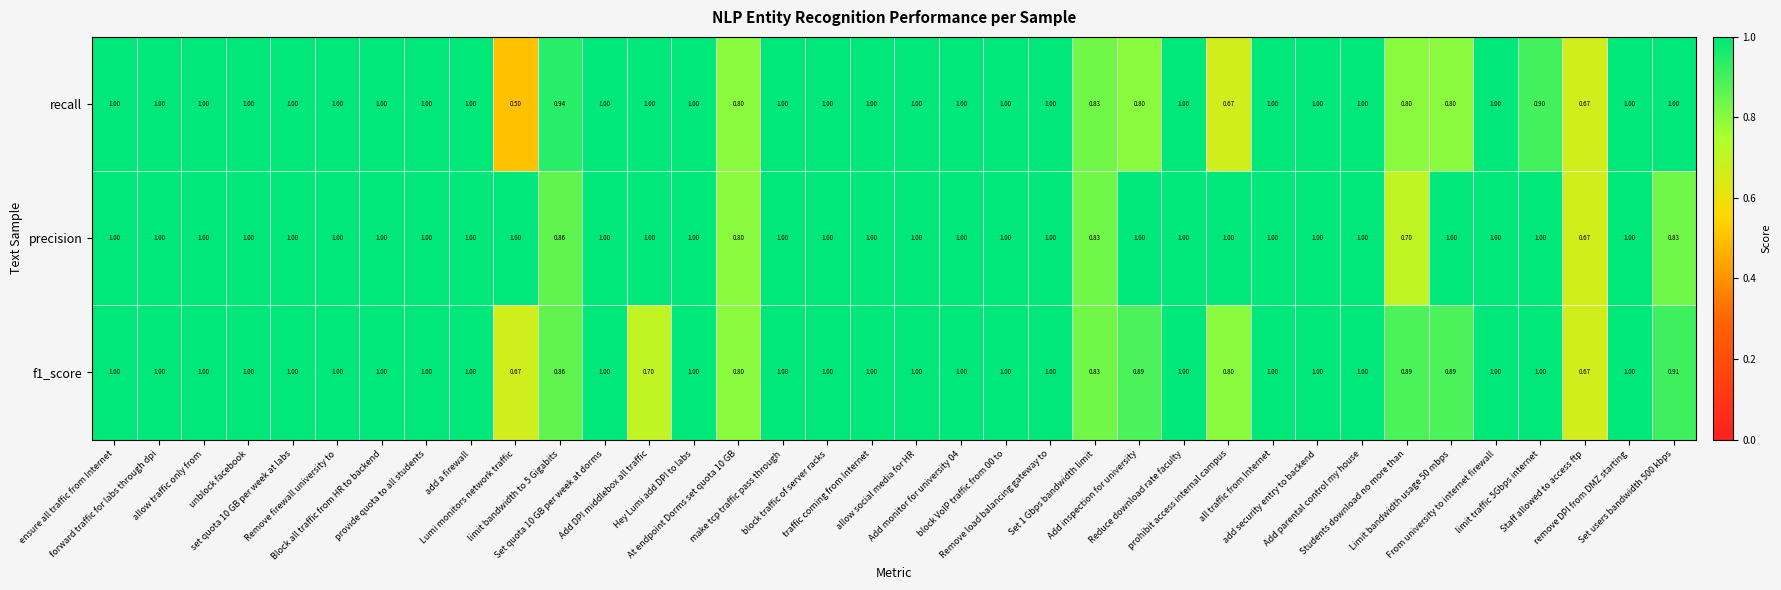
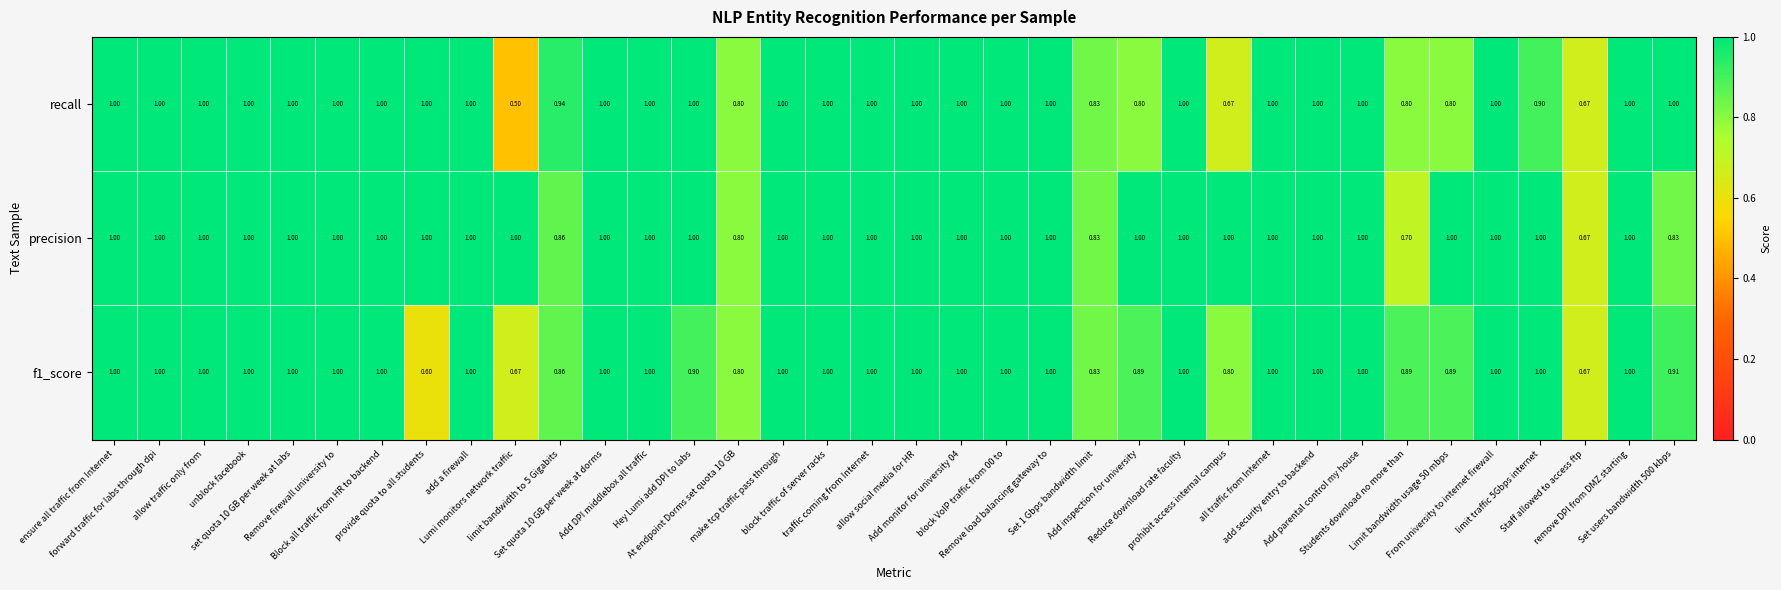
  {
    "recall": {
      "ensure all traffic from Internet": 1.00,
      "forward traffic for labs through dpi": 1.00,
      "allow traffic only from": 1.00,
      "unblock facebook": 1.00,
      "set quota 10 GB per week at labs": 1.00,
      "Remove firewall university to": 1.00,
      "Block all traffic from HR to backend": 1.00,
      "provide quota to all students": 1.00,
      "add a firewall": 1.00,
      "Lumi monitors network traffic": 0.50,
      "limit bandwidth to 5 Gigabits": 0.94,
      "Set quota 10 GB per week at dorms": 1.00,
      "Add DPI middlebox all traffic": 1.00,
      "Hey Lumi add DPI to labs": 1.00,
      "At endpoint Dorms set quota 10 GB": 0.80,
      "make tcp traffic pass through": 1.00,
      "block traffic of server racks": 1.00,
      "traffic coming from Internet": 1.00,
      "allow social media for HR": 1.00,
      "Add monitor for university 04": 1.00,
      "block VoIP traffic from 00 to": 1.00,
      "Remove load balancing gateway to": 1.00,
      "Set 1 Gbps bandwidth limit": 0.83,
      "Add inspection for university": 0.80,
      "Reduce download rate faculty": 1.00,
      "prohibit access internal campus": 0.67,
      "all traffic from Internet": 1.00,
      "add security entry to backend": 1.00,
      "Add parental control my house": 1.00,
      "Students download no more than": 0.80,
      "Limit bandwidth usage 50 mbps": 0.80,
      "From university to internet firewall": 1.00,
      "limit traffic 5Gbps internet": 0.90,
      "Staff allowed to access ftp": 0.67,
      "remove DPI from DMZ starting": 1.00,
      "Set users bandwidth 500 kbps": 1.00
    },
    "precision": {
      "ensure all traffic from Internet": 1.00,
      "forward traffic for labs through dpi": 1.00,
      "allow traffic only from": 1.00,
      "unblock facebook": 1.00,
      "set quota 10 GB per week at labs": 1.00,
      "Remove firewall university to": 1.00,
      "Block all traffic from HR to backend": 1.00,
      "provide quota to all students": 1.00,
      "add a firewall": 1.00,
      "Lumi monitors network traffic": 1.00,
      "limit bandwidth to 5 Gigabits": 0.86,
      "Set quota 10 GB per week at dorms": 1.00,
      "Add DPI middlebox all traffic": 1.00,
      "Hey Lumi add DPI to labs": 1.00,
      "At endpoint Dorms set quota 10 GB": 0.80,
      "make tcp traffic pass through": 1.00,
      "block traffic of server racks": 1.00,
      "traffic coming from Internet": 1.00,
      "allow social media for HR": 1.00,
      "Add monitor for university 04": 1.00,
      "block VoIP traffic from 00 to": 1.00,
      "Remove load balancing gateway to": 1.00,
      "Set 1 Gbps bandwidth limit": 0.83,
      "Add inspection for university": 1.00,
      "Reduce download rate faculty": 1.00,
      "prohibit access internal campus": 1.00,
      "all traffic from Internet": 1.00,
      "add security entry to backend": 1.00,
      "Add parental control my house": 1.00,
      "Students download no more than": 0.70,
      "Limit bandwidth usage 50 mbps": 1.00,
      "From university to internet firewall": 1.00,
      "limit traffic 5Gbps internet": 1.00,
      "Staff allowed to access ftp": 0.67,
      "remove DPI from DMZ starting": 1.00,
      "Set users bandwidth 500 kbps": 0.83
    },
    "f1_score": {
      "ensure all traffic from Internet": 1.00,
      "forward traffic for labs through dpi": 1.00,
      "allow traffic only from": 1.00,
      "unblock facebook": 1.00,
      "set quota 10 GB per week at labs": 1.00,
      "Remove firewall university to": 1.00,
      "Block all traffic from HR to backend": 1.00,
-     "provide quota to all students": 1.00,
+     "provide quota to all students": 0.60,
      "add a firewall": 1.00,
      "Lumi monitors network traffic": 0.67,
      "limit bandwidth to 5 Gigabits": 0.86,
      "Set quota 10 GB per week at dorms": 1.00,
-     "Add DPI middlebox all traffic": 0.70,
-     "Hey Lumi add DPI to labs": 1.00,
+     "Add DPI middlebox all traffic": 1.00,
+     "Hey Lumi add DPI to labs": 0.90,
      "At endpoint Dorms set quota 10 GB": 0.80,
      "make tcp traffic pass through": 1.00,
      "block traffic of server racks": 1.00,
      "traffic coming from Internet": 1.00,
      "allow social media for HR": 1.00,
      "Add monitor for university 04": 1.00,
      "block VoIP traffic from 00 to": 1.00,
      "Remove load balancing gateway to": 1.00,
      "Set 1 Gbps bandwidth limit": 0.83,
      "Add inspection for university": 0.89,
      "Reduce download rate faculty": 1.00,
      "prohibit access internal campus": 0.80,
      "all traffic from Internet": 1.00,
      "add security entry to backend": 1.00,
      "Add parental control my house": 1.00,
      "Students download no more than": 0.89,
      "Limit bandwidth usage 50 mbps": 0.89,
      "From university to internet firewall": 1.00,
      "limit traffic 5Gbps internet": 1.00,
      "Staff allowed to access ftp": 0.67,
      "remove DPI from DMZ starting": 1.00,
      "Set users bandwidth 500 kbps": 0.91
    }
  }
